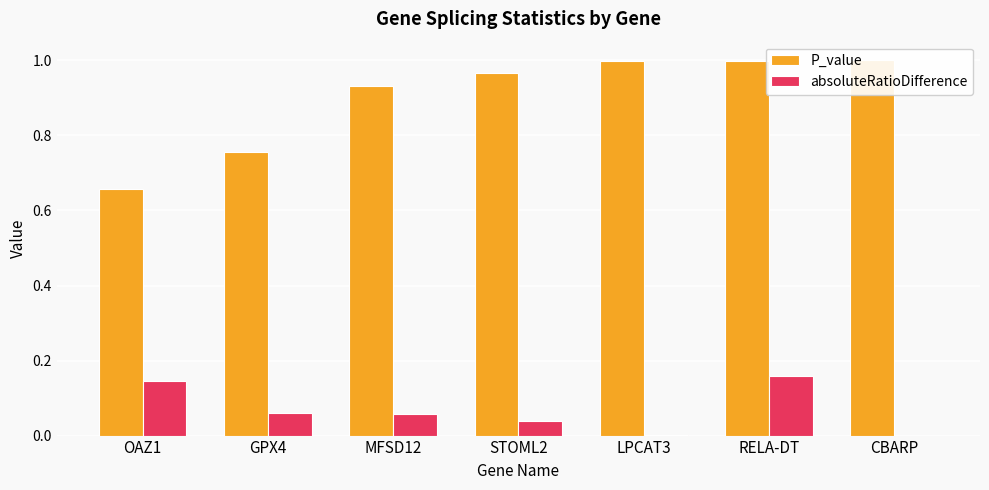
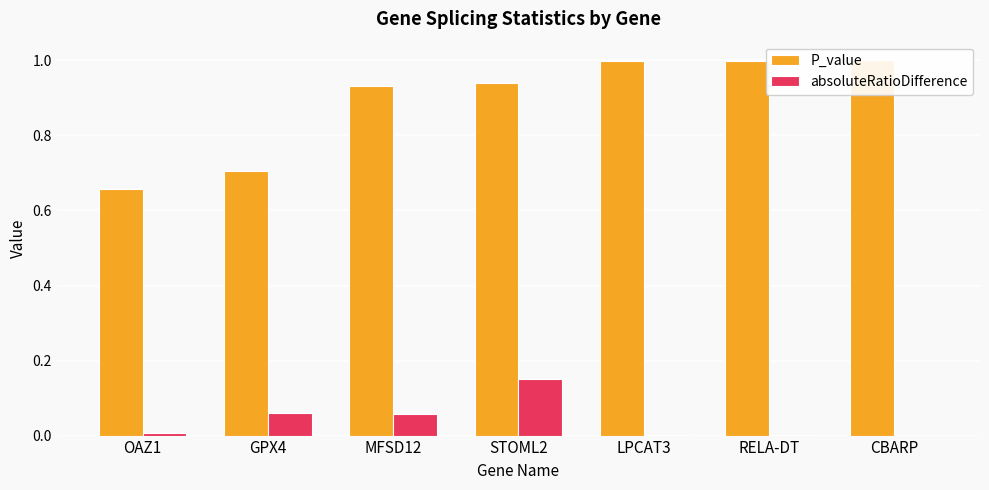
  {
    "P_value": {
      "OAZ1": 0.66,
-     "GPX4": 0.76,
+     "GPX4": 0.71,
      "MFSD12": 0.93,
-     "STOML2": 0.97,
+     "STOML2": 0.94,
      "LPCAT3": 1.00,
      "RELA-DT": 1.00
    },
    "absoluteRatioDifference": {
-     "OAZ1": 0.15,
+     "OAZ1": 0.01,
      "GPX4": 0.06,
      "MFSD12": 0.06,
-     "STOML2": 0.04,
-     "RELA-DT": 0.16,
+     "STOML2": 0.15,
+     "RELA-DT": 0.00,
      "CBARP": 0.00
    }
  }
